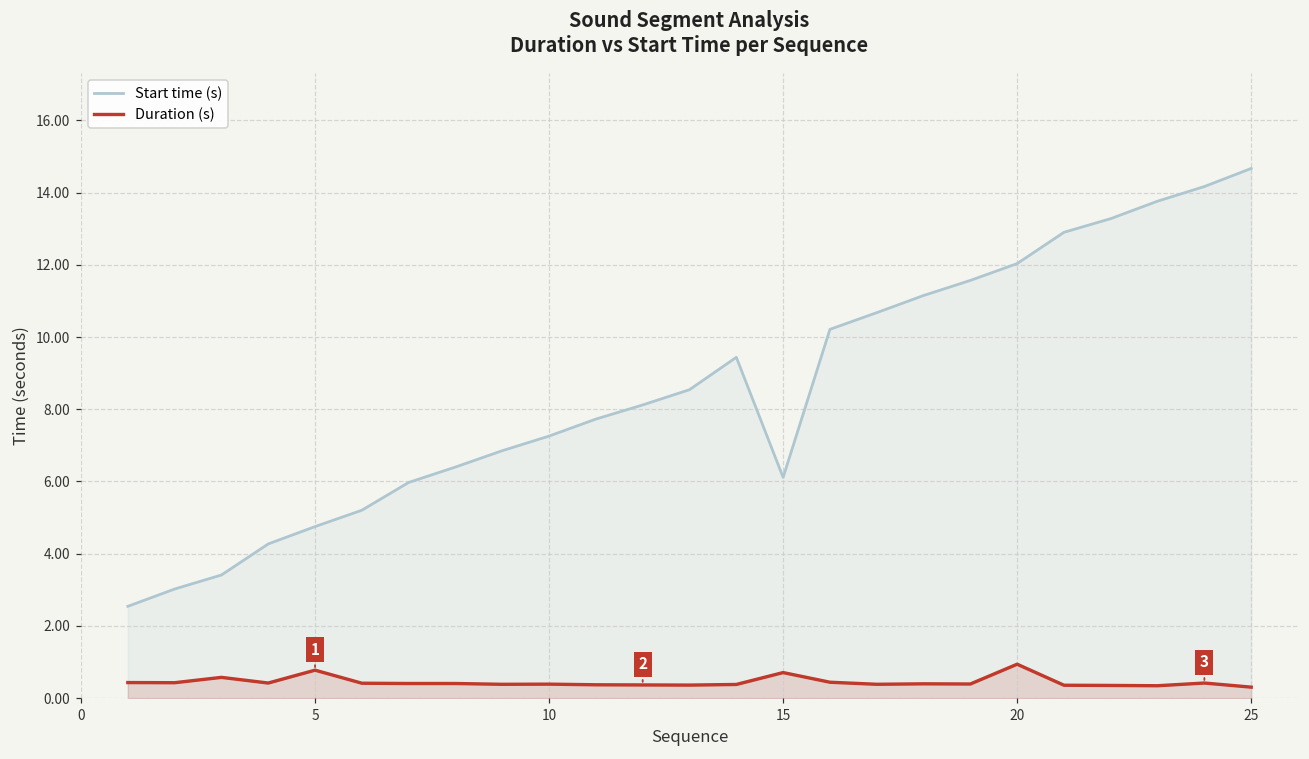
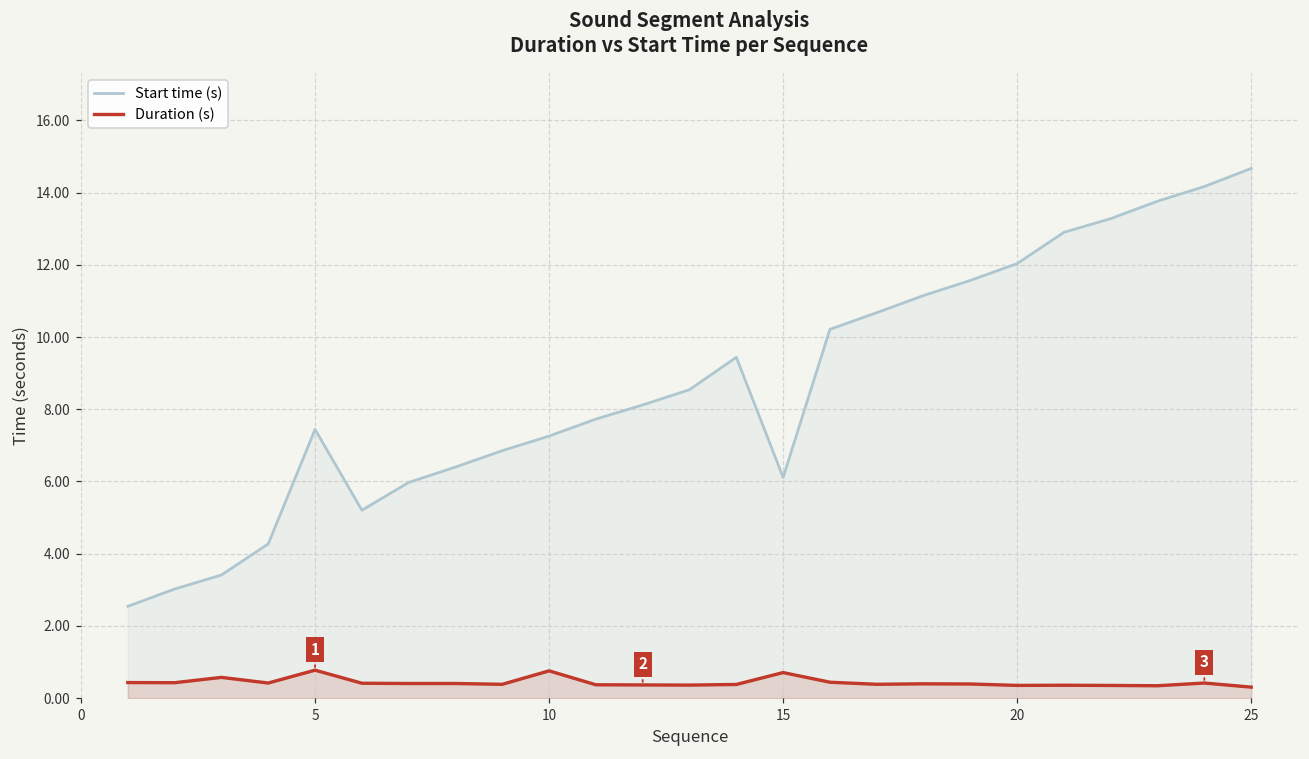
  {
    "Start time (s)": {
-     "5": 4.8,
+     "5": 7.4,
      "10": 7.3,
      "15": 6.1,
      "20": 12.0,
      "25": 14.7
    },
    "Duration (s)": {
-     "10": 0.4,
+     "10": 0.8,
      "15": 0.7,
-     "20": 0.9,
+     "20": 0.4,
      "25": 0.3
    }
  }
